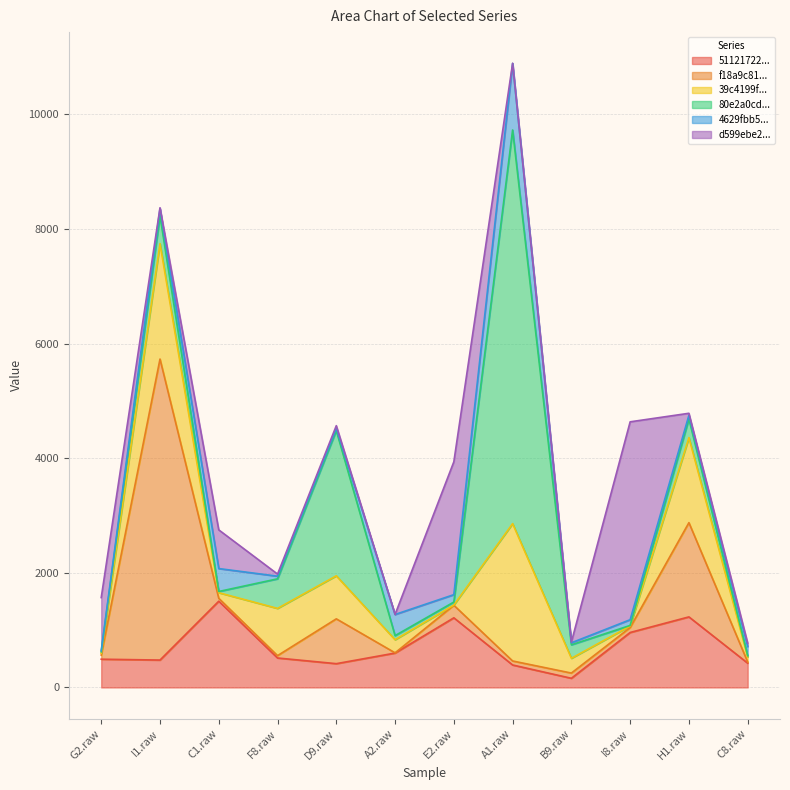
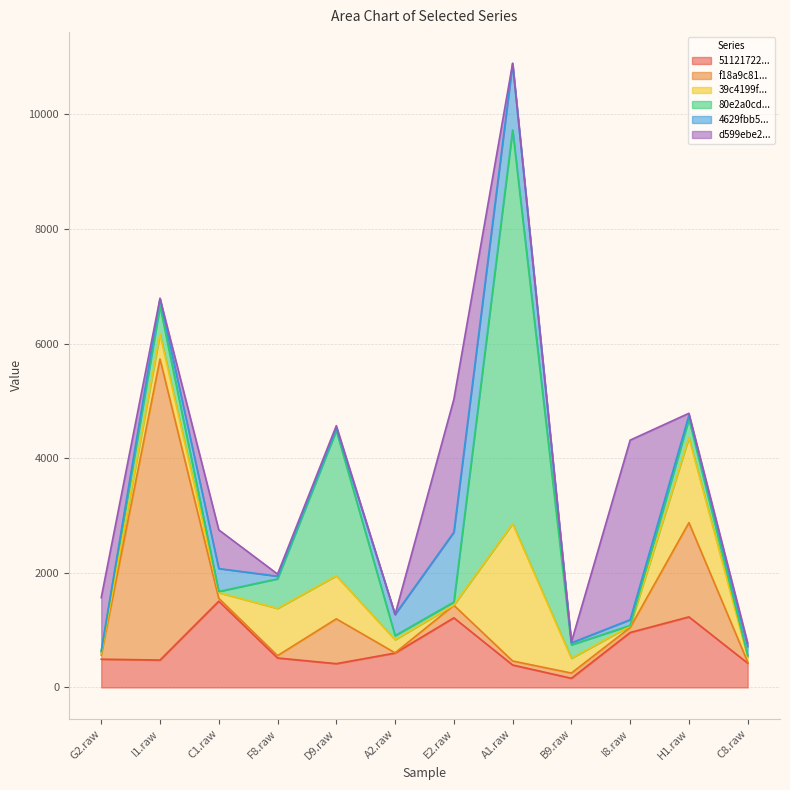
  {
    "39c4199f...": {
-     "I1.raw": 2000,
+     "I1.raw": 400,
      "F8.raw": 800,
      "D9.raw": 800,
      "A2.raw": 200,
      "A1.raw": 2400,
      "B9.raw": 300,
      "H1.raw": 1500
    },
    "80e2a0cd...": {
      "I1.raw": 500,
      "F8.raw": 500,
      "A2.raw": 100,
      "E2.raw": 100,
      "A1.raw": 6900,
      "H1.raw": 300
    },
    "4629fbb5...": {
      "C1.raw": 400,
-     "E2.raw": 100,
+     "E2.raw": 1200,
      "I8.raw": 100,
      "C8.raw": 200
    },
    "d599ebe2...": {
      "G2.raw": 900,
      "C1.raw": 700,
      "E2.raw": 2300,
-     "I8.raw": 3500,
+     "I8.raw": 3100,
      "C8.raw": 100
    }
  }
